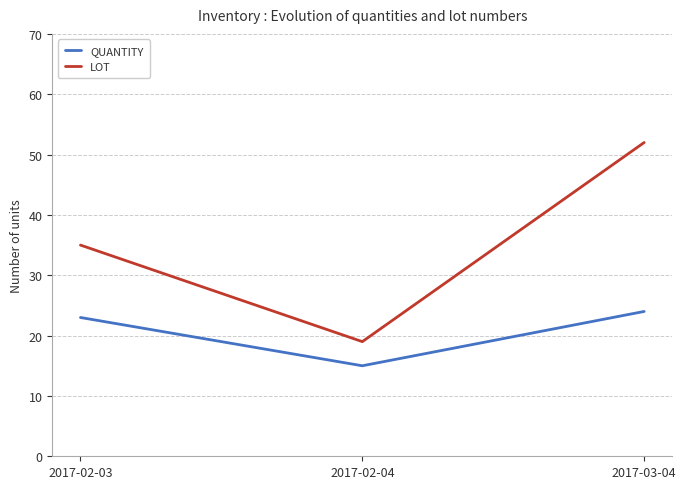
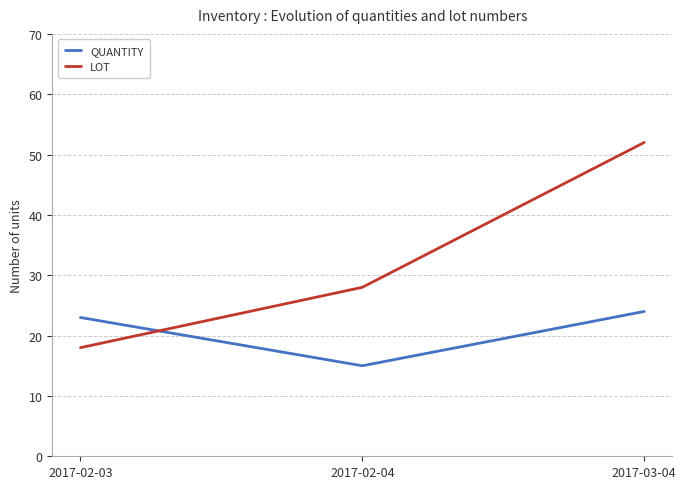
  {
    "QUANTITY": {
      "2017-02-03": 23,
      "2017-02-04": 15,
      "2017-03-04": 24
    },
    "LOT": {
-     "2017-02-03": 35,
-     "2017-02-04": 19,
+     "2017-02-03": 18,
+     "2017-02-04": 28,
      "2017-03-04": 52
    }
  }
